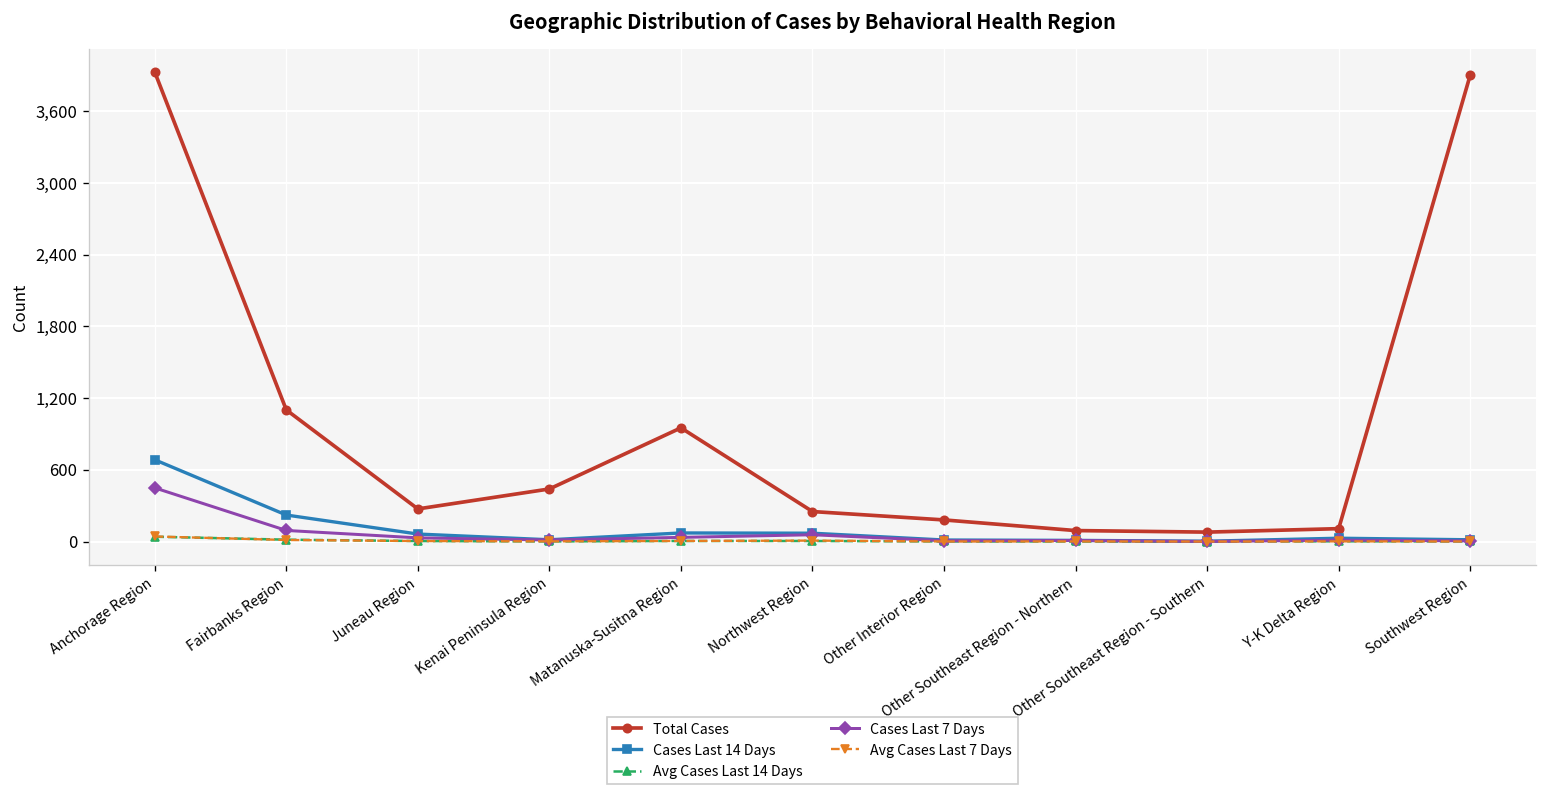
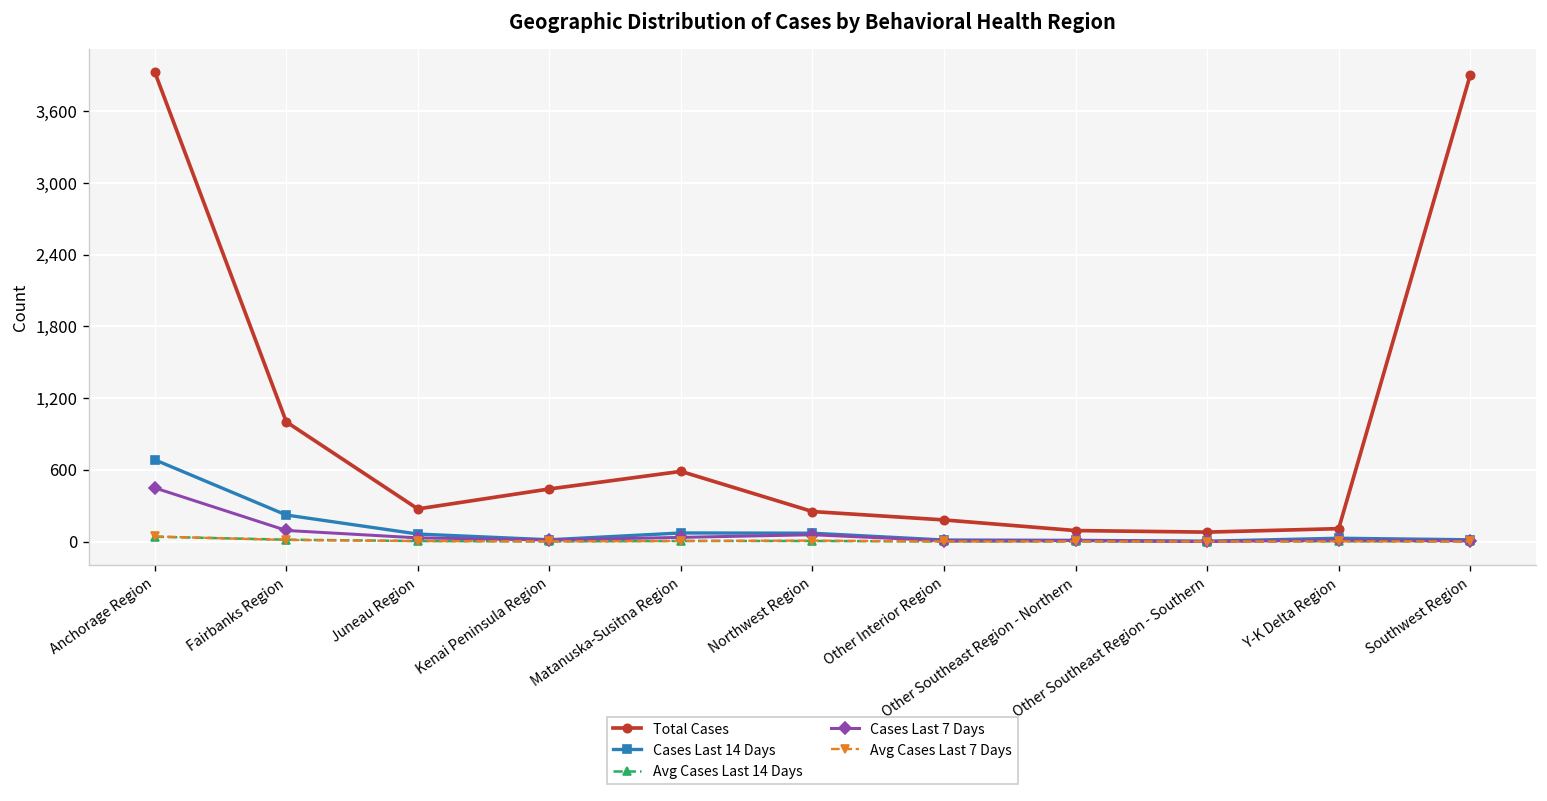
  {
    "Total Cases": {
      "Anchorage Region": "3,900",
-     "Fairbanks Region": "1,100",
+     "Fairbanks Region": "1,000",
      "Juneau Region": "300",
      "Kenai Peninsula Region": "400",
-     "Matanuska-Susitna Region": "1,000",
+     "Matanuska-Susitna Region": "600",
      "Northwest Region": "300",
      "Other Interior Region": "200",
      "Other Southeast Region - Northern": "100",
      "Other Southeast Region - Southern": "100",
      "Y-K Delta Region": "100",
      "Southwest Region": "3,900"
    },
    "Cases Last 14 Days": {
      "Anchorage Region": "700",
      "Fairbanks Region": "200",
      "Juneau Region": "100",
      "Matanuska-Susitna Region": "100"
    },
    "Avg Cases Last 7 Days": {
      "Anchorage Region": "0",
      "Fairbanks Region": "0",
      "Juneau Region": "0",
      "Matanuska-Susitna Region": "0",
      "Northwest Region": "0"
    },
    "Cases Last 7 Days": {
      "Anchorage Region": "400",
      "Fairbanks Region": "100",
      "Juneau Region": "0",
      "Matanuska-Susitna Region": "0"
    }
  }
